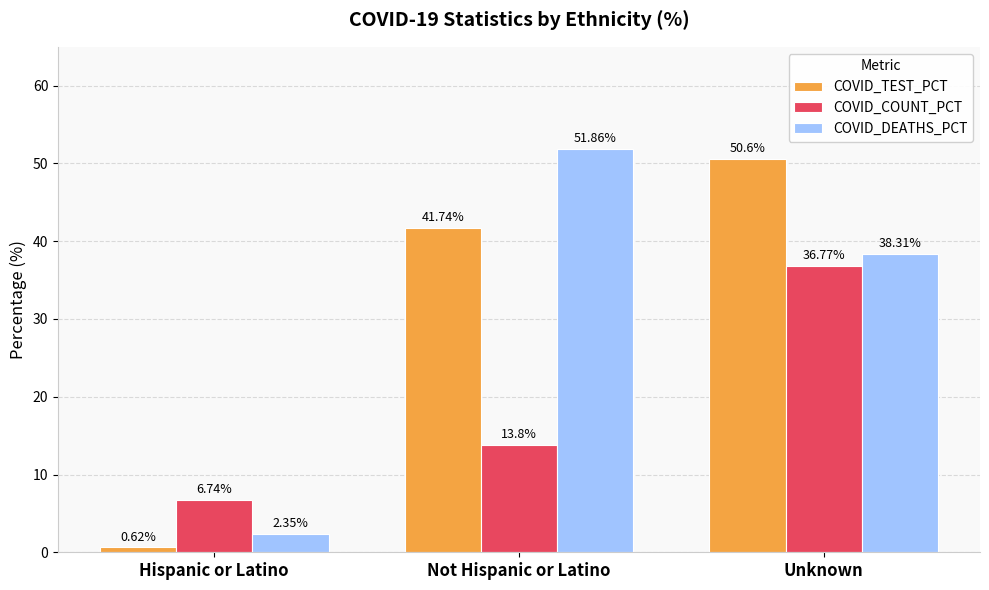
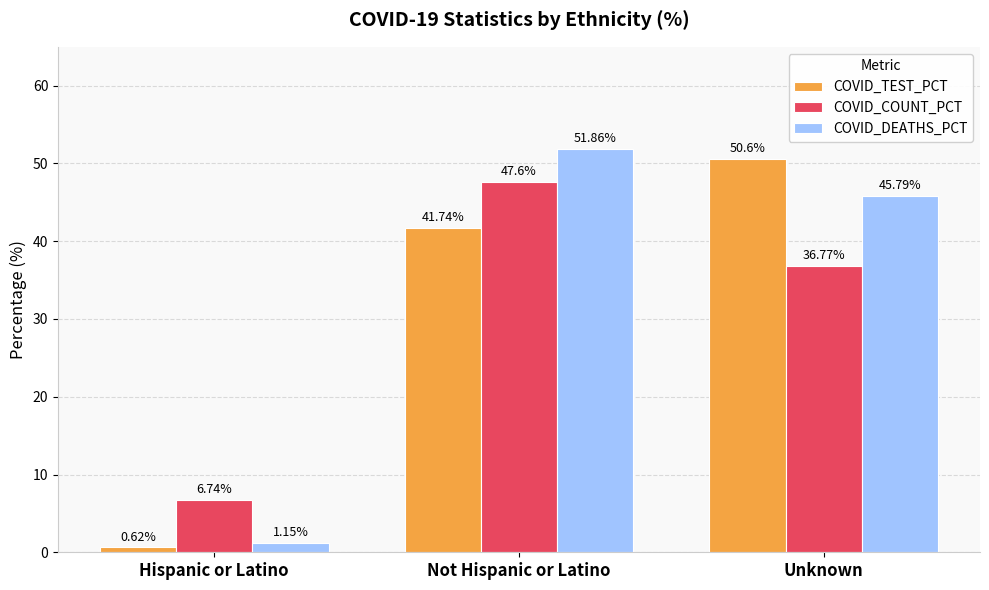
  {
    "COVID_TEST_PCT": {
      "Hispanic or Latino": "0.62%",
      "Not Hispanic or Latino": "41.74%",
      "Unknown": "50.6%"
    },
    "COVID_COUNT_PCT": {
      "Hispanic or Latino": "6.74%",
-     "Not Hispanic or Latino": "13.8%",
+     "Not Hispanic or Latino": "47.6%",
      "Unknown": "36.77%"
    },
    "COVID_DEATHS_PCT": {
-     "Hispanic or Latino": "2.35%",
+     "Hispanic or Latino": "1.15%",
      "Not Hispanic or Latino": "51.86%",
-     "Unknown": "38.31%"
+     "Unknown": "45.79%"
    }
  }
